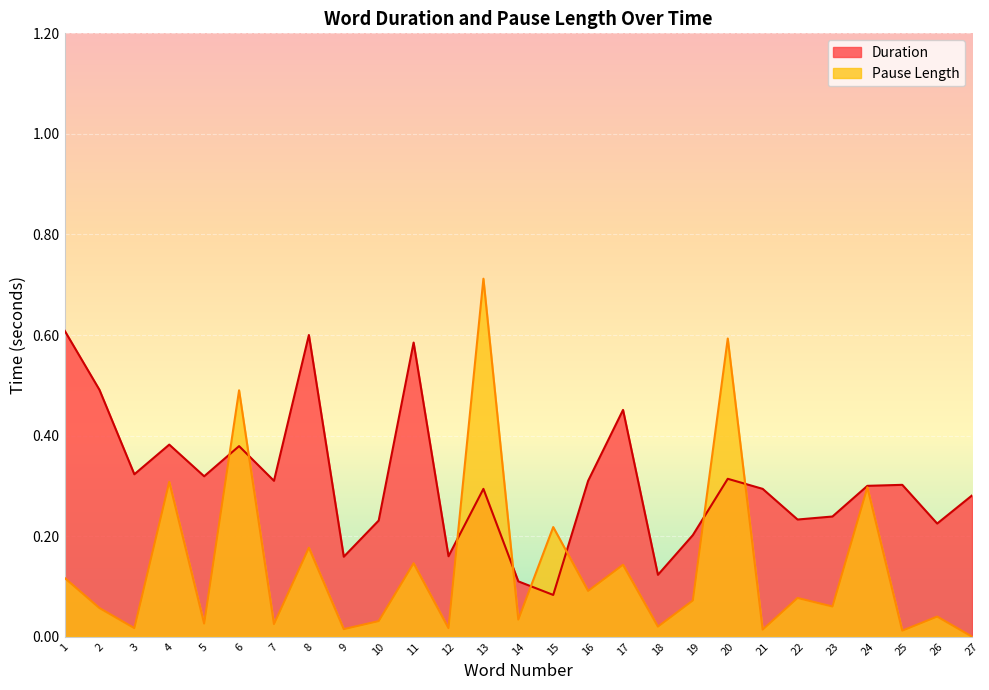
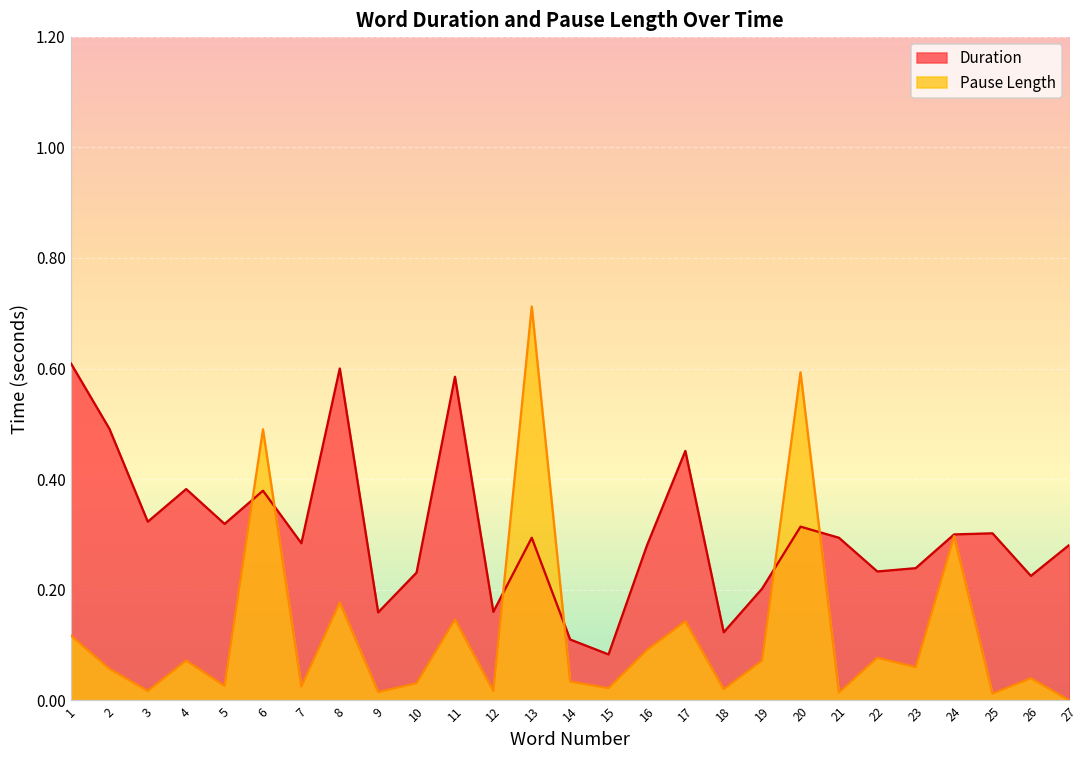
  {
    "Duration": {
      "1": 0.61,
      "2": 0.49,
      "3": 0.32,
      "4": 0.38,
      "5": 0.32,
      "6": 0.38,
-     "7": 0.31,
+     "7": 0.28,
      "8": 0.60,
      "9": 0.16,
      "10": 0.23,
      "11": 0.59,
      "12": 0.16,
      "13": 0.29,
      "14": 0.11,
      "15": 0.08,
-     "16": 0.31,
+     "16": 0.28,
      "17": 0.45,
      "18": 0.12,
      "19": 0.20,
      "20": 0.31,
      "21": 0.29,
      "22": 0.23,
      "23": 0.24,
      "25": 0.30,
      "26": 0.23,
      "27": 0.28
    },
    "Pause Length": {
      "1": 0.12,
      "2": 0.06,
      "3": 0.02,
-     "4": 0.31,
+     "4": 0.07,
      "5": 0.03,
      "6": 0.49,
      "7": 0.03,
      "8": 0.18,
      "9": 0.02,
      "10": 0.03,
      "11": 0.15,
      "12": 0.02,
      "13": 0.71,
      "14": 0.03,
-     "15": 0.22,
+     "15": 0.02,
      "16": 0.09,
      "17": 0.14,
      "18": 0.02,
      "19": 0.07,
      "20": 0.59,
      "21": 0.01,
      "22": 0.08,
      "23": 0.06,
      "25": 0.01,
      "26": 0.04,
      "27": 0.00
    }
  }
